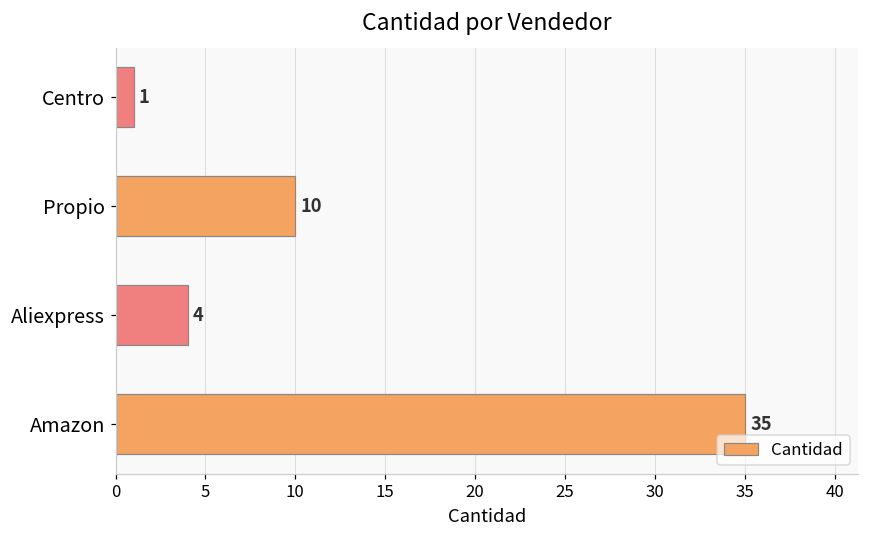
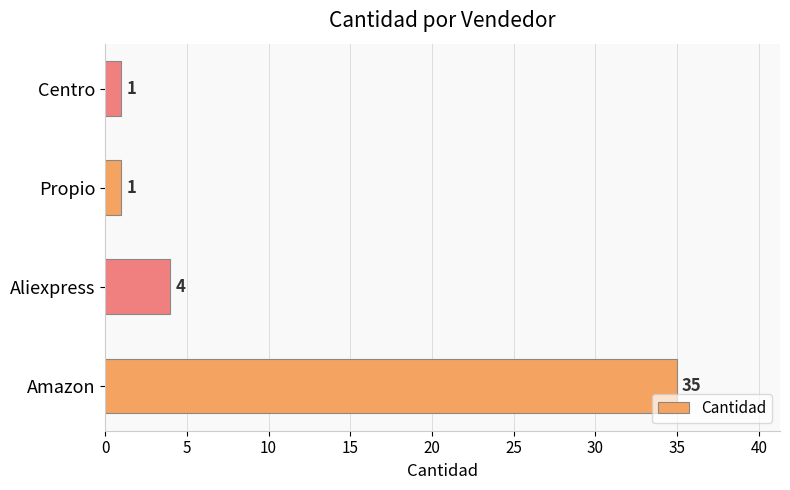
  {
    "Centro": 1,
-   "Propio": 10,
+   "Propio": 1,
    "Aliexpress": 4
  }
